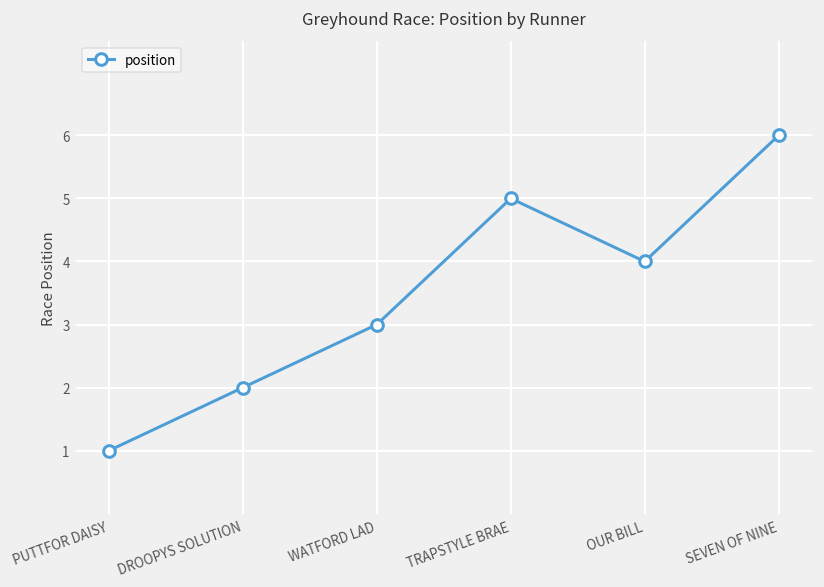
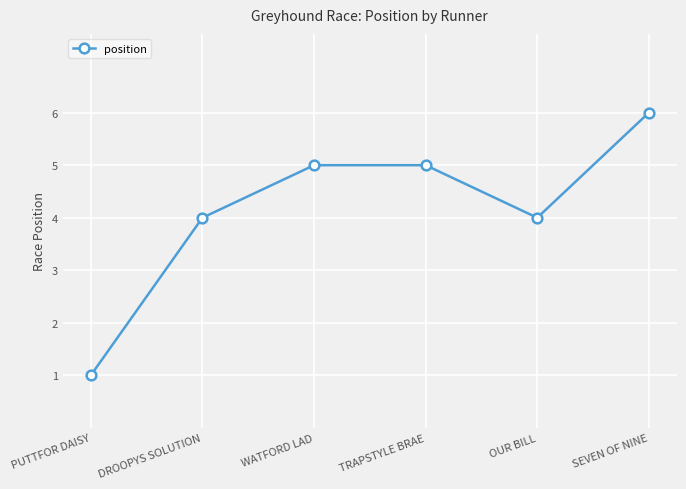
  {
    "PUTTFOR DAISY": 1,
-   "DROOPYS SOLUTION": 2,
-   "WATFORD LAD": 3,
+   "DROOPYS SOLUTION": 4,
+   "WATFORD LAD": 5,
    "TRAPSTYLE BRAE": 5,
    "OUR BILL": 4,
    "SEVEN OF NINE": 6
  }
